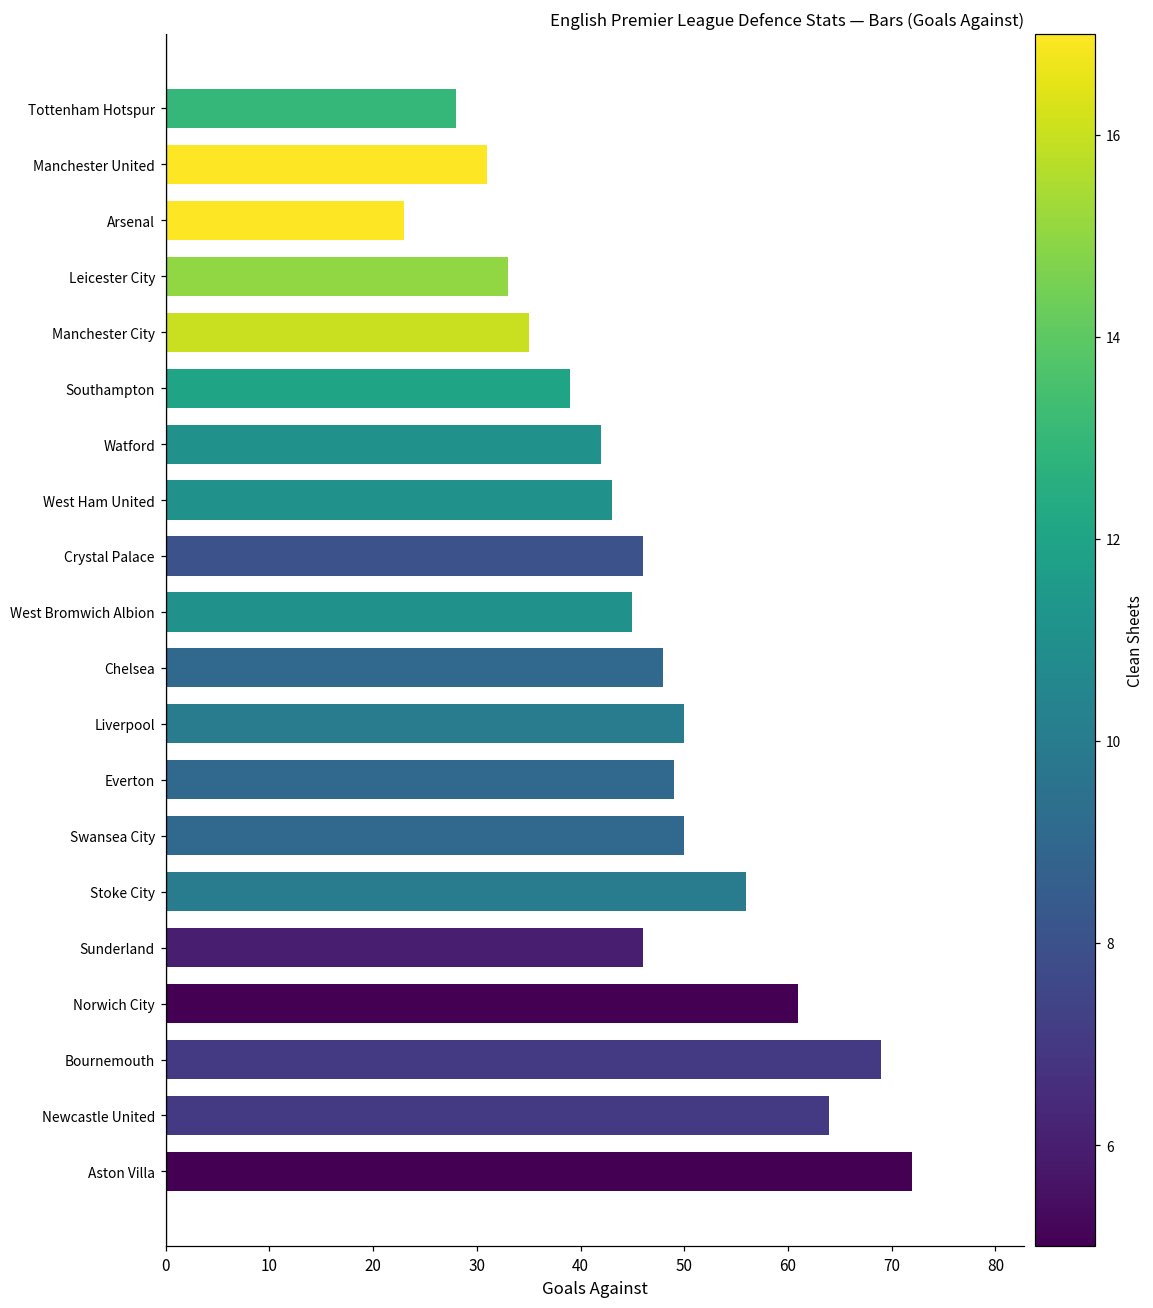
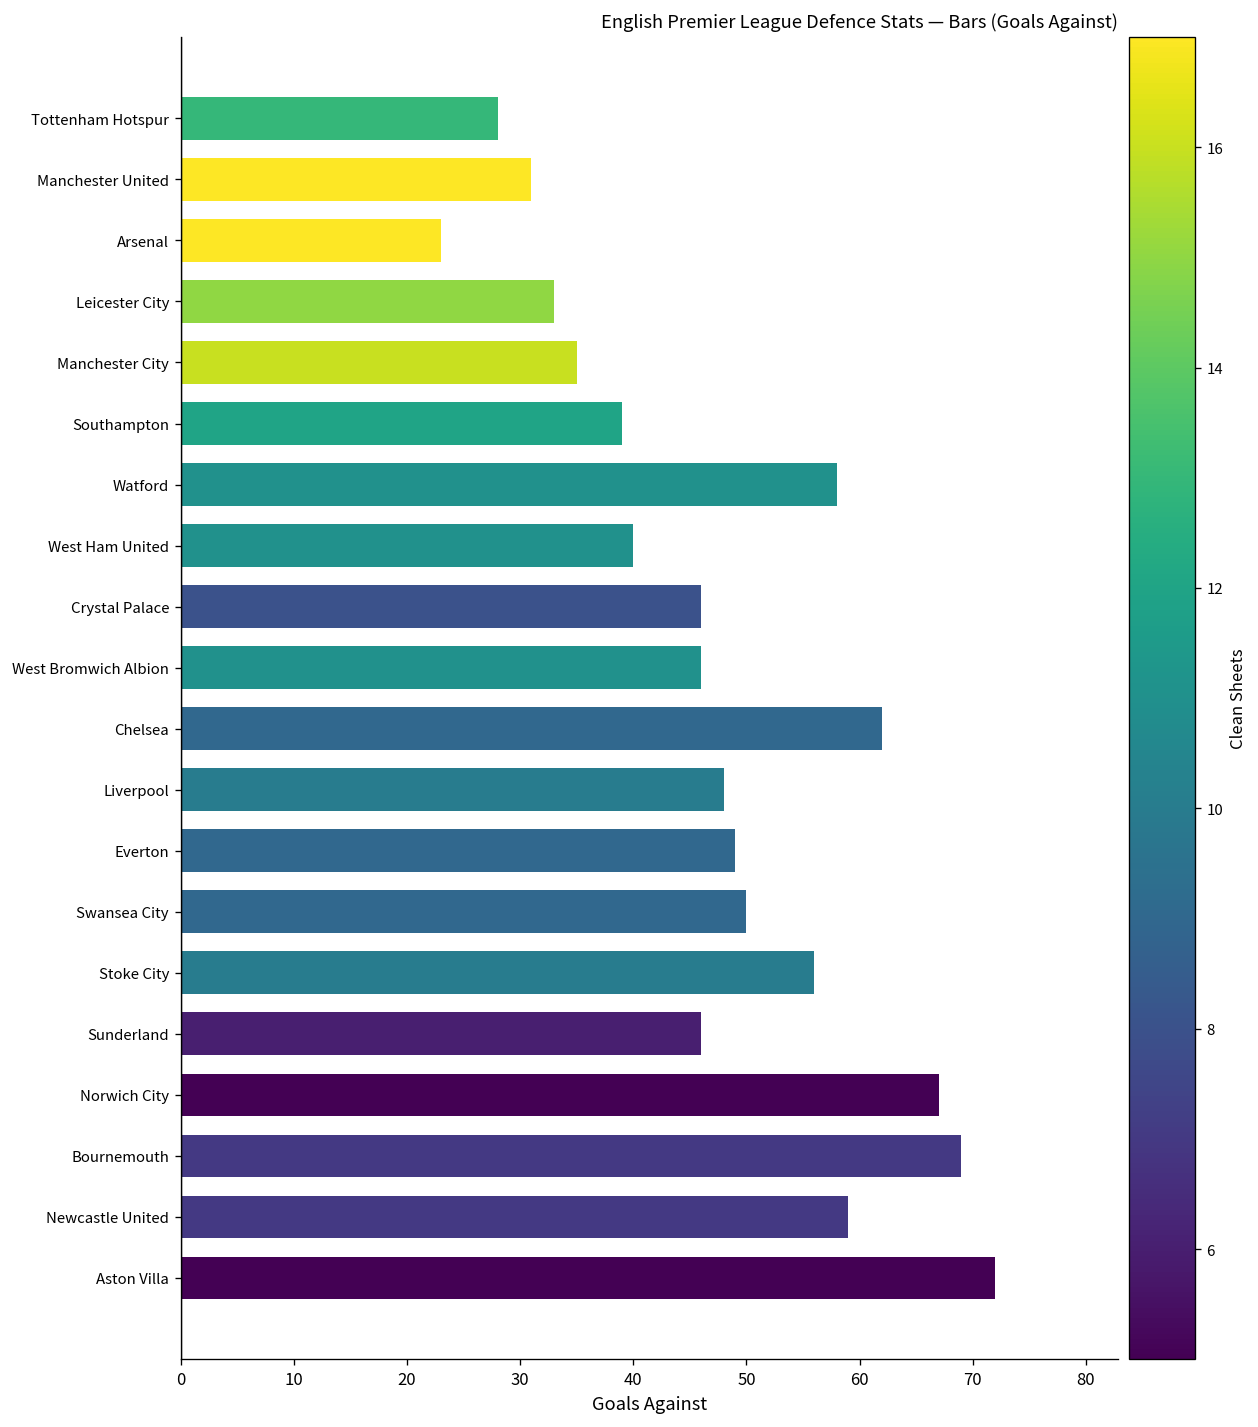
  {
    "Tottenham Hotspur": 28,
    "Manchester United": 31,
    "Arsenal": 23,
    "Leicester City": 33,
    "Manchester City": 35,
    "Southampton": 39,
-   "Watford": 42,
-   "West Ham United": 43,
+   "Watford": 58,
+   "West Ham United": 40,
    "Crystal Palace": 46,
-   "West Bromwich Albion": 45,
-   "Chelsea": 48,
-   "Liverpool": 50,
+   "West Bromwich Albion": 46,
+   "Chelsea": 62,
+   "Liverpool": 48,
    "Everton": 49,
    "Swansea City": 50,
    "Stoke City": 56,
    "Sunderland": 46,
-   "Norwich City": 61,
+   "Norwich City": 67,
    "Bournemouth": 69,
-   "Newcastle United": 64,
+   "Newcastle United": 59,
    "Aston Villa": 72
  }
